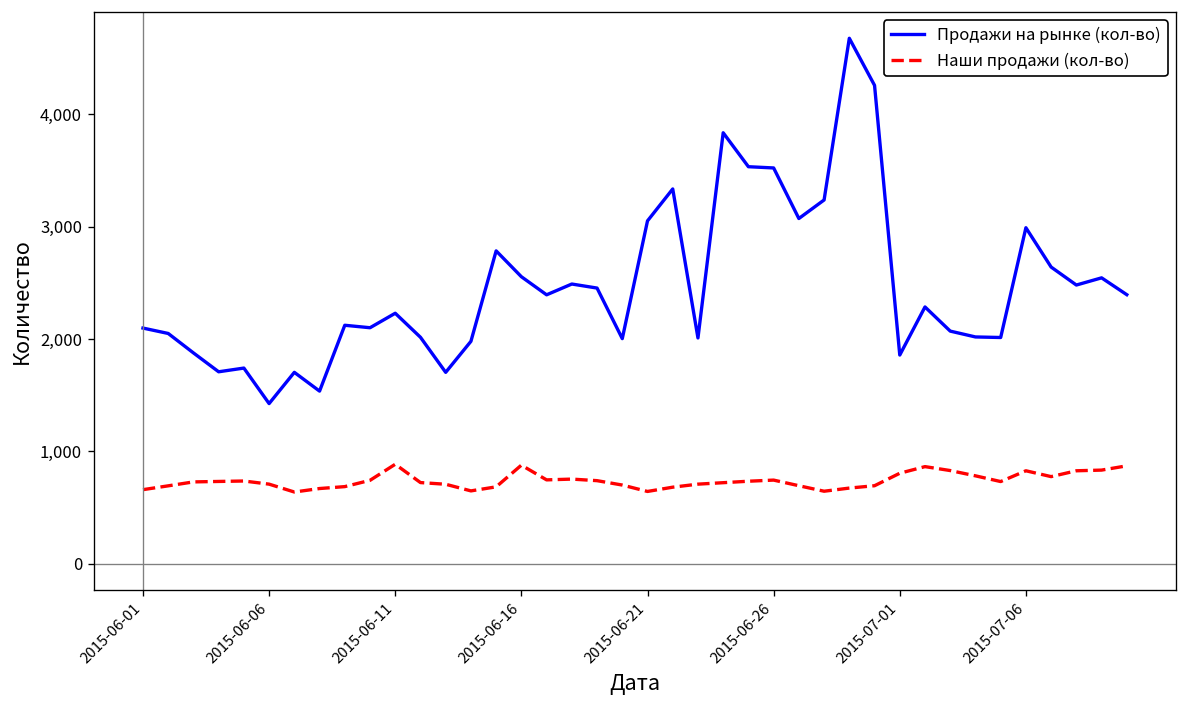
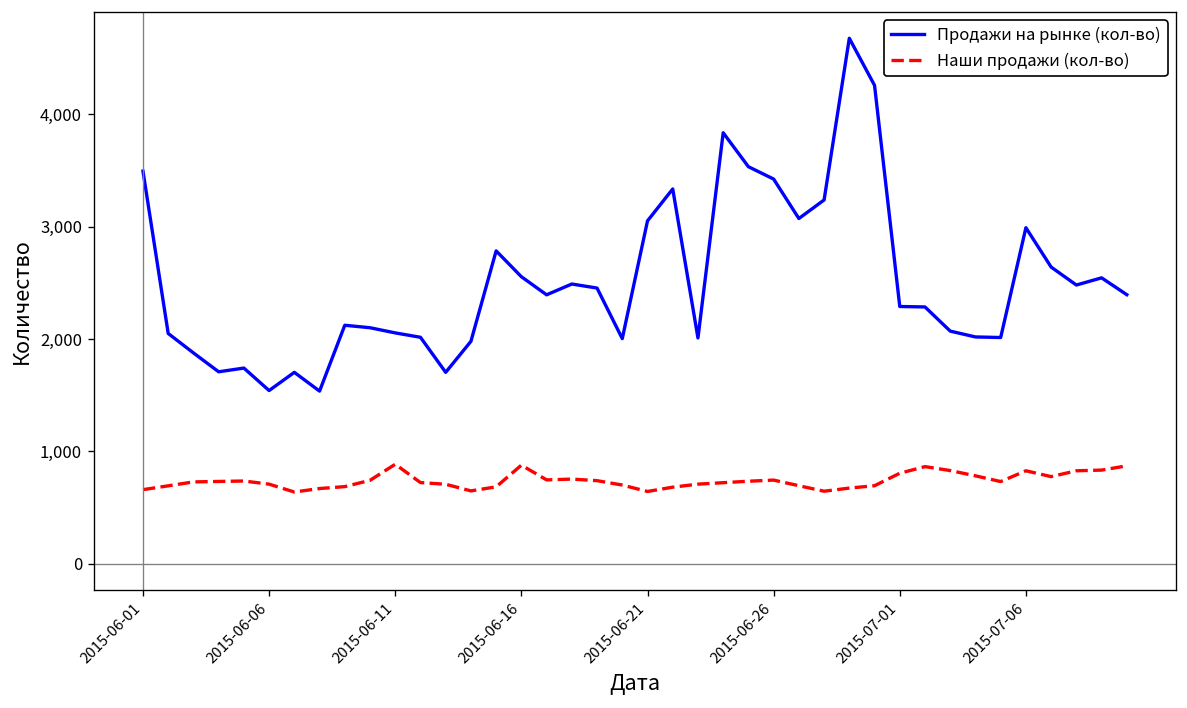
  {
    "Продажи на рынке (кол-во)": {
-     "2015-06-01": "2,100",
-     "2015-06-06": "1,400",
-     "2015-06-11": "2,200",
+     "2015-06-01": "3,500",
+     "2015-06-06": "1,500",
+     "2015-06-11": "2,100",
      "2015-06-16": "2,600",
      "2015-06-21": "3,100",
-     "2015-06-26": "3,500",
-     "2015-07-01": "1,900",
+     "2015-06-26": "3,400",
+     "2015-07-01": "2,300",
      "2015-07-06": "3,000"
    },
    "Наши продажи (кол-во)": {
      "2015-06-01": "700",
      "2015-06-06": "700",
      "2015-06-11": "900",
      "2015-06-16": "900",
      "2015-06-21": "600",
      "2015-06-26": "700",
      "2015-07-01": "800",
      "2015-07-06": "800"
    }
  }
